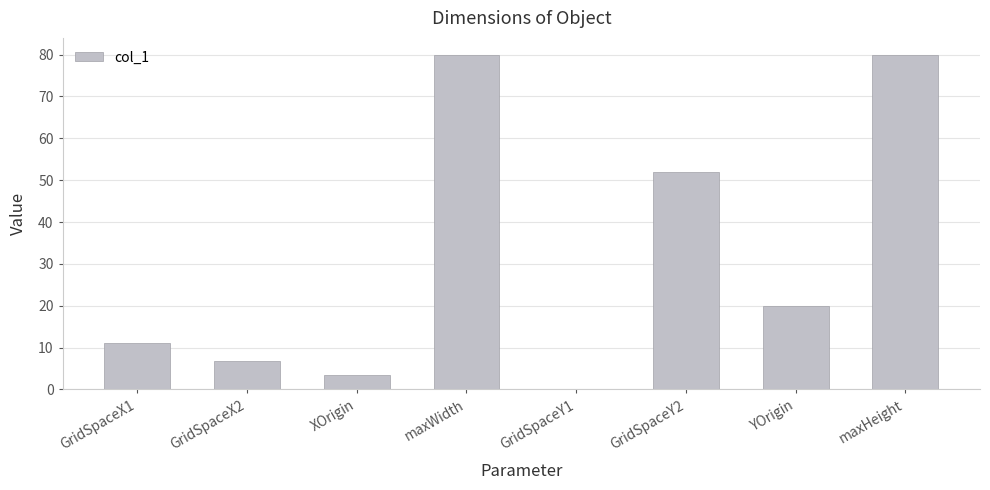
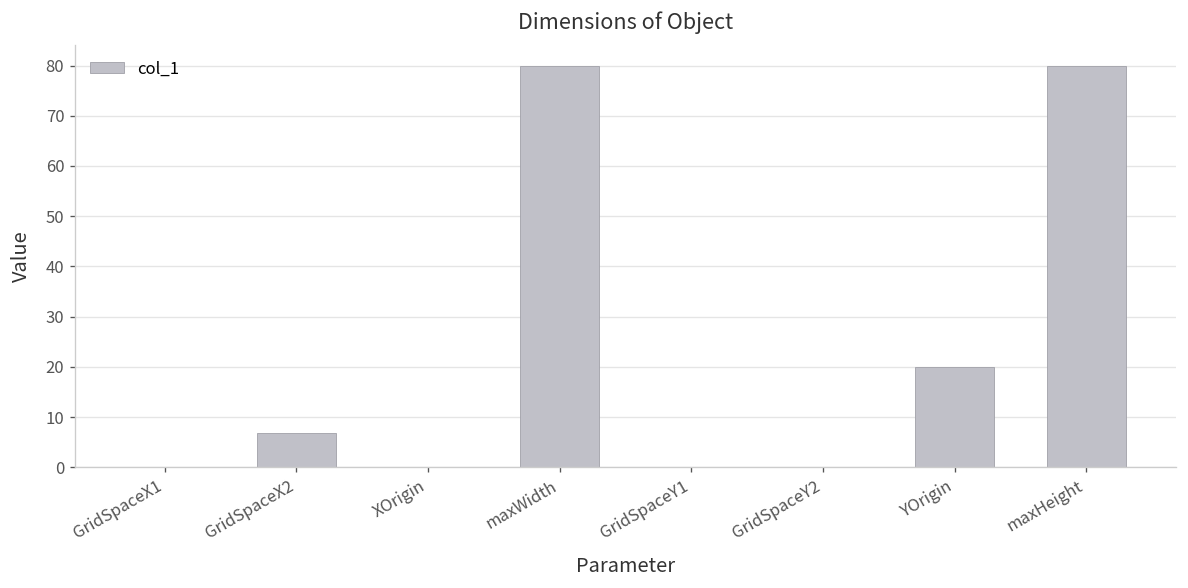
  {
-   "GridSpaceX1": 11,
+   "GridSpaceX1": 0,
    "GridSpaceX2": 7,
-   "XOrigin": 3,
+   "XOrigin": 0,
    "maxWidth": 80,
    "GridSpaceY1": 0,
-   "GridSpaceY2": 52,
+   "GridSpaceY2": 0,
    "YOrigin": 20,
    "maxHeight": 80
  }
